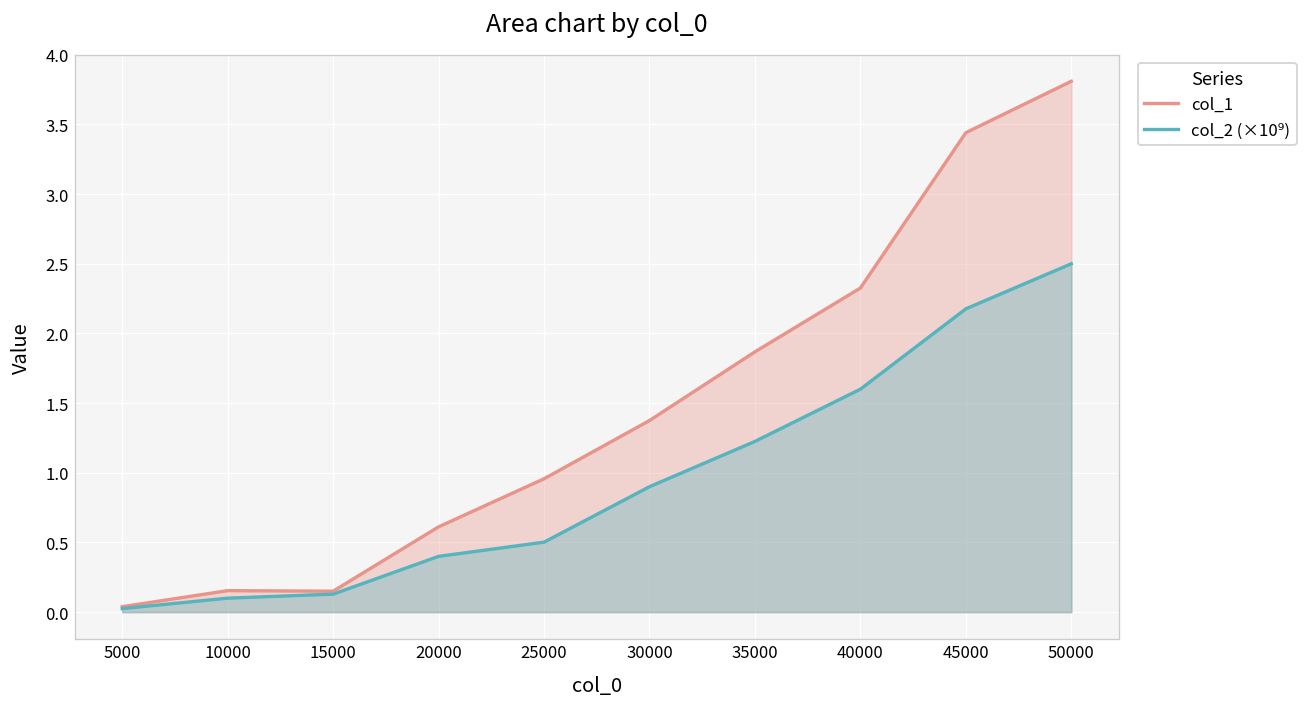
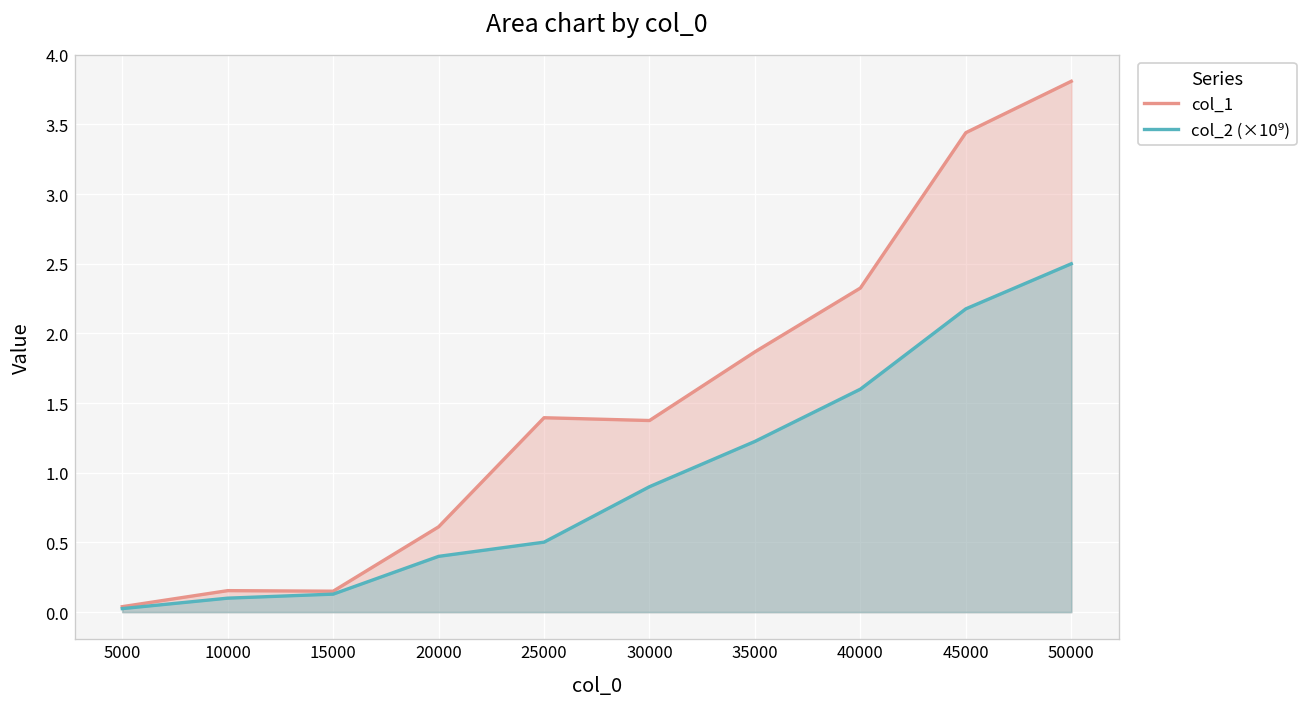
  {
    "col_1": {
      "10000": 0.15,
      "20000": 0.61,
-     "25000": 0.96,
+     "25000": 1.40,
      "30000": 1.38,
      "35000": 1.87,
      "40000": 2.33,
      "45000": 3.44,
      "50000": 3.81
    },
    "col_2 (×10⁹)": {
      "10000": 0.10,
      "20000": 0.40,
      "25000": 0.50,
      "30000": 0.90,
      "35000": 1.23,
      "40000": 1.60,
      "45000": 2.18,
      "50000": 2.50
    }
  }
